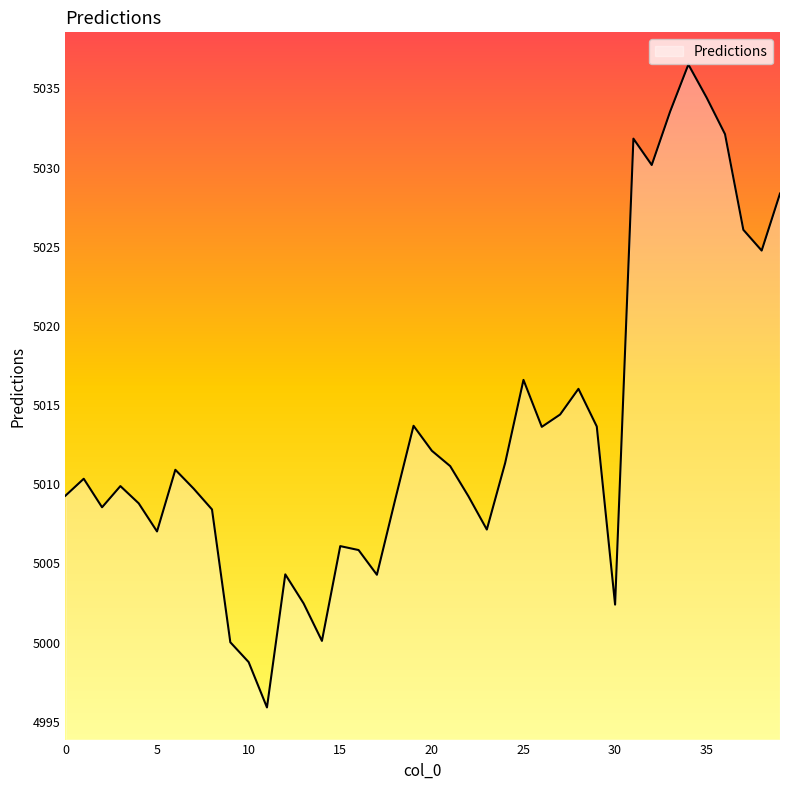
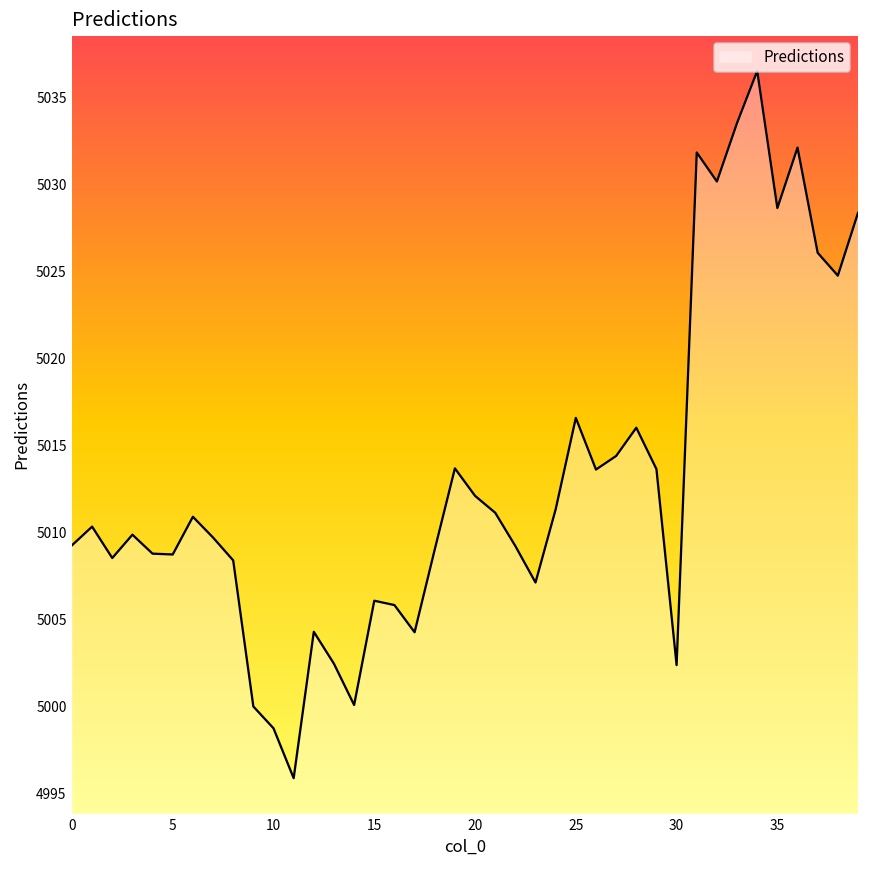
  {
    "0": 5009.3,
-   "5": 5007.0,
+   "5": 5008.7,
    "10": 4998.8,
    "15": 5006.1,
    "20": 5012.1,
    "25": 5016.6,
    "30": 5002.4,
-   "35": 5034.4
+   "35": 5028.6
  }
